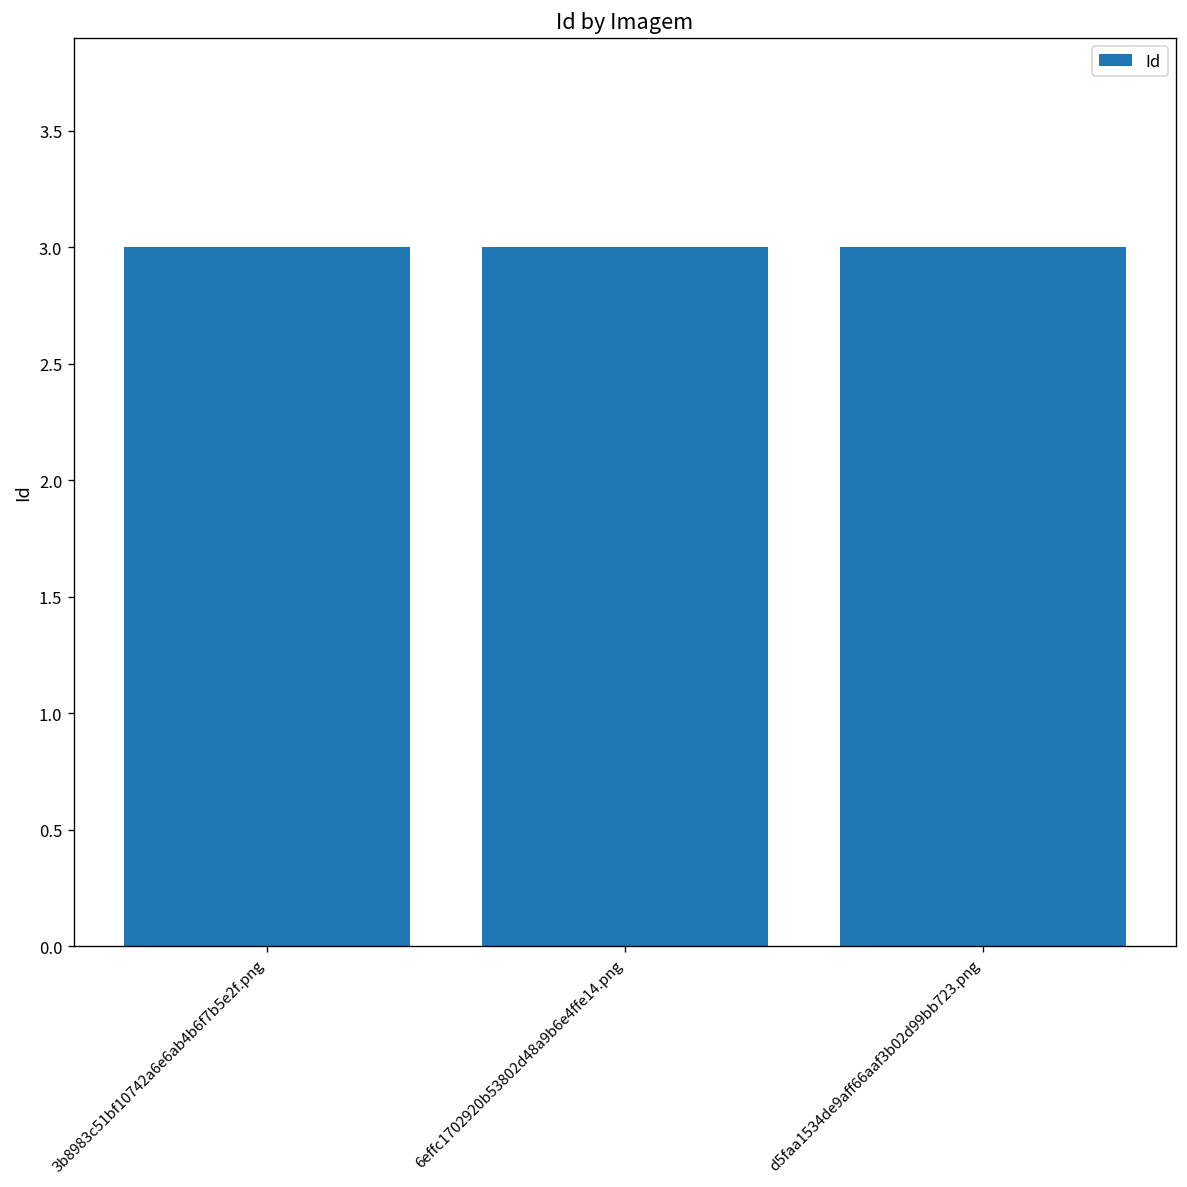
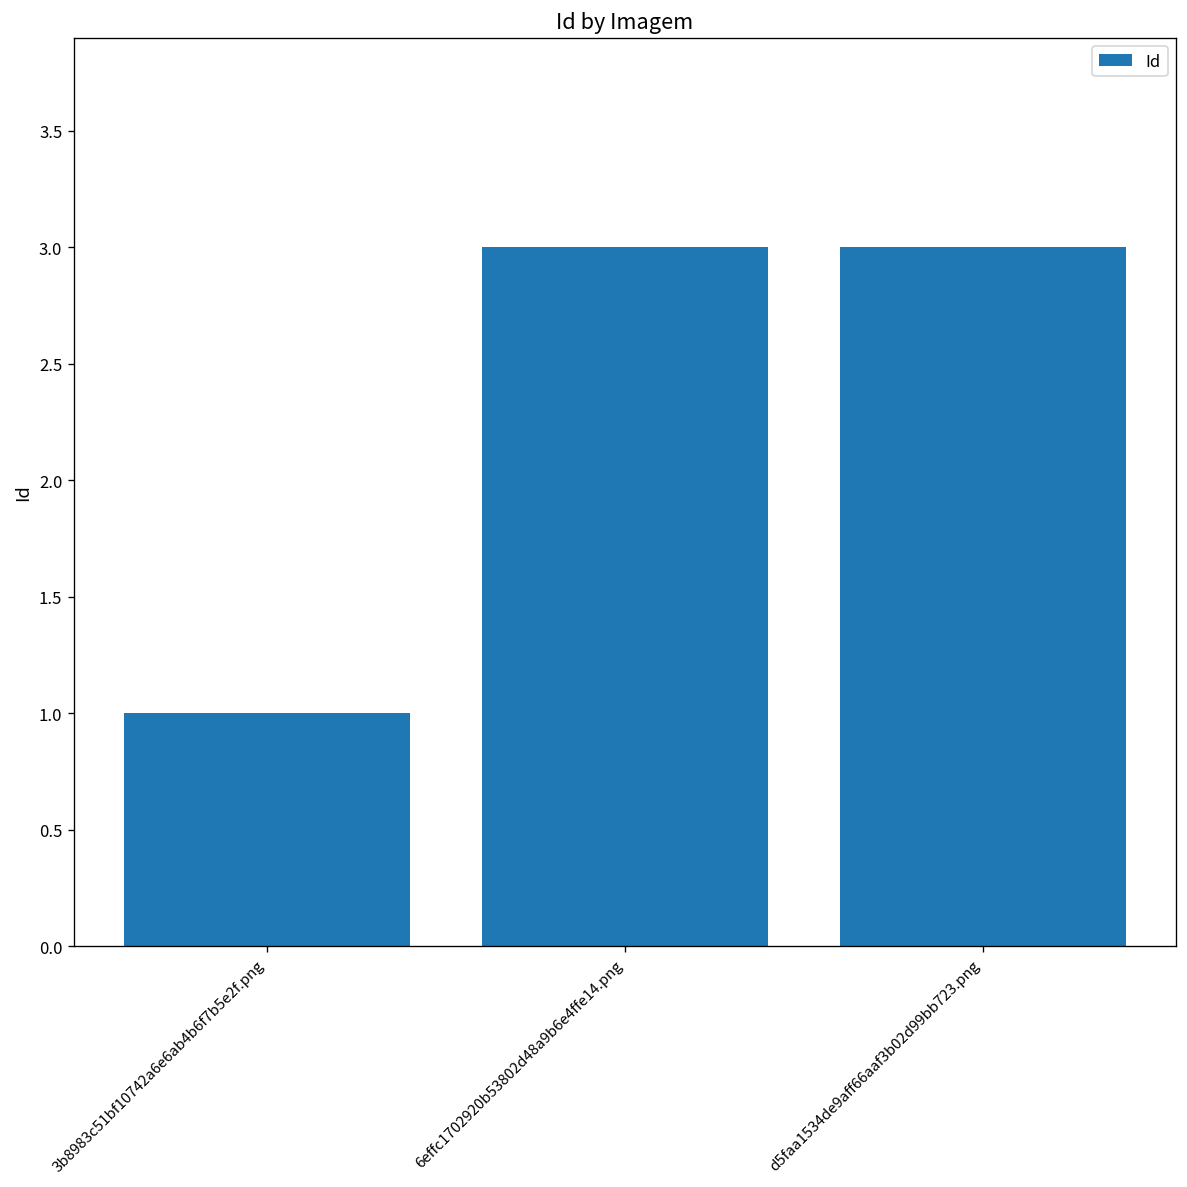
  {
-   "3b8983c51bf10742a6e6ab4b6f7b5e2f.png": 3,
+   "3b8983c51bf10742a6e6ab4b6f7b5e2f.png": 1,
    "6effc1702920b53802d48a9b6e4ffe14.png": 3,
    "d5faa1534de9aff66aaf3b02d99bb723.png": 3
  }
